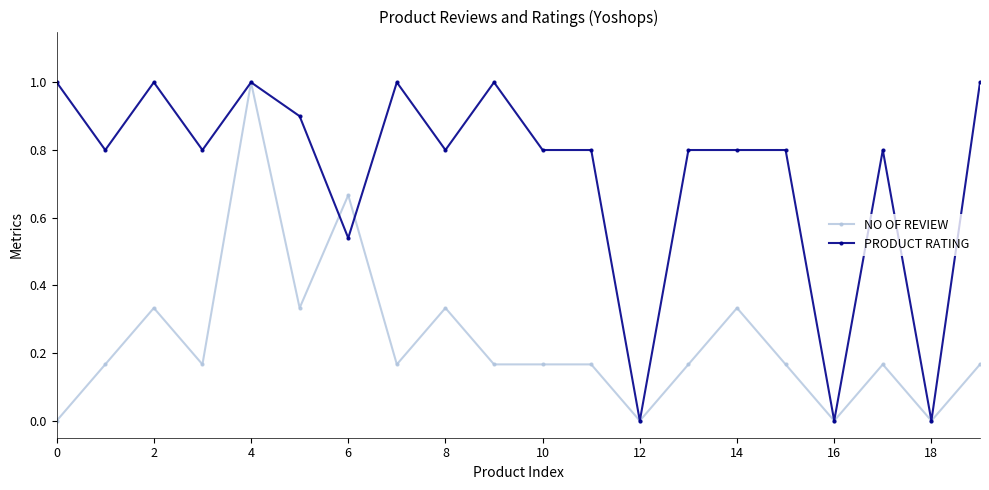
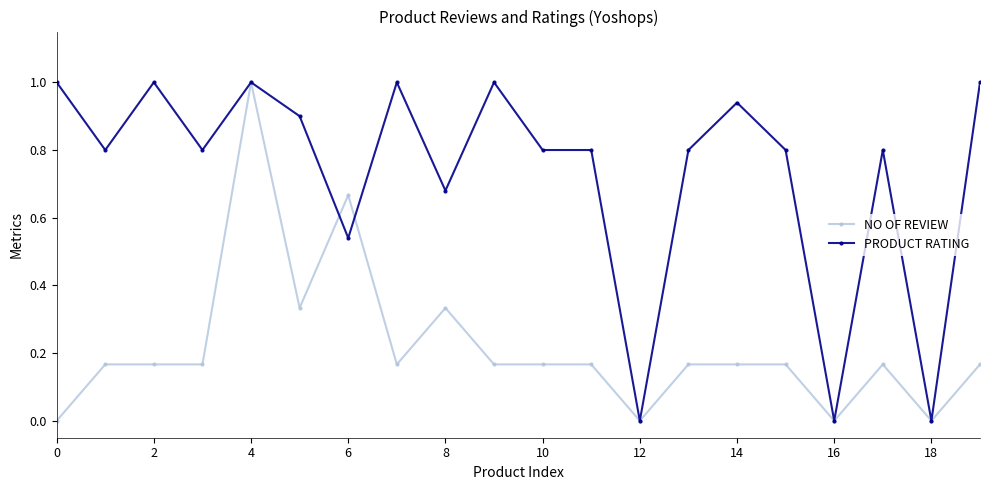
  {
    "NO OF REVIEW": {
      "0": 0.00,
-     "2": 0.33,
+     "2": 0.17,
      "6": 0.67,
      "8": 0.33,
      "10": 0.17,
-     "14": 0.33
+     "14": 0.17
    },
    "PRODUCT RATING": {
      "0": 1.00,
      "2": 1.00,
      "6": 0.54,
-     "8": 0.80,
+     "8": 0.68,
      "10": 0.80,
-     "14": 0.80
+     "14": 0.94
    }
  }
